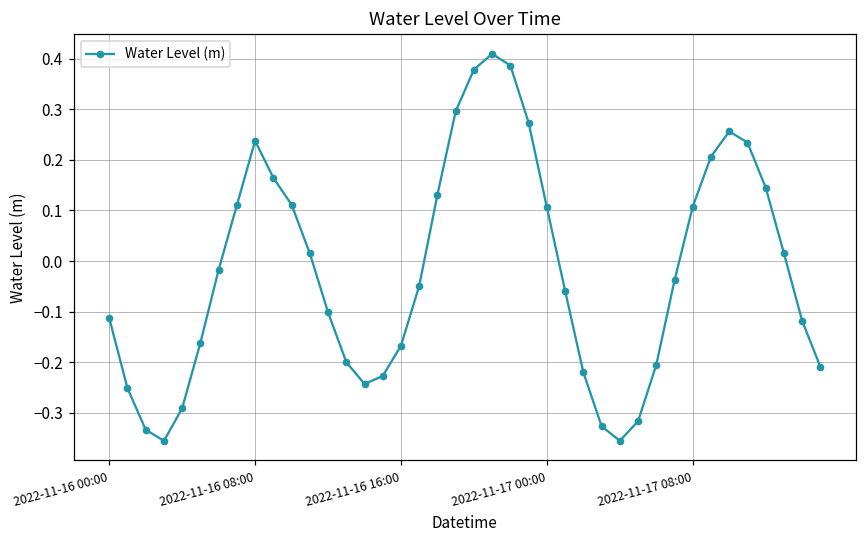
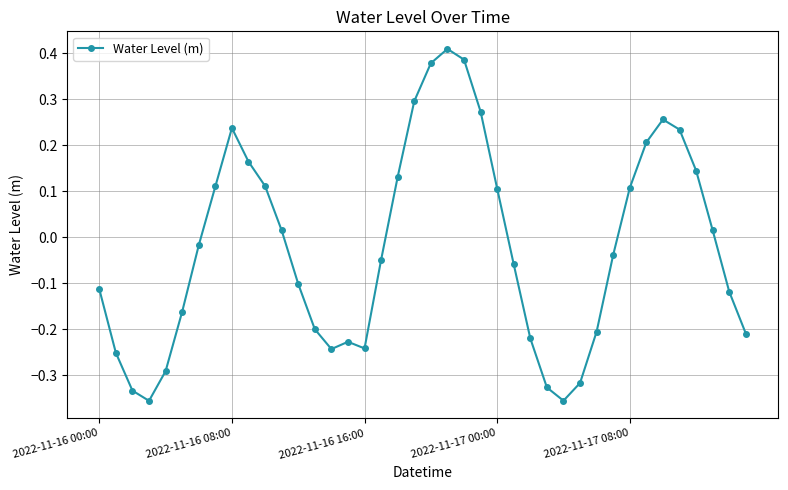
  {
    "2022-11-16 00:00": -0.11,
    "2022-11-16 08:00": 0.24,
-   "2022-11-16 16:00": -0.17,
+   "2022-11-16 16:00": -0.24,
    "2022-11-17 00:00": 0.11,
    "2022-11-17 08:00": 0.11
  }
